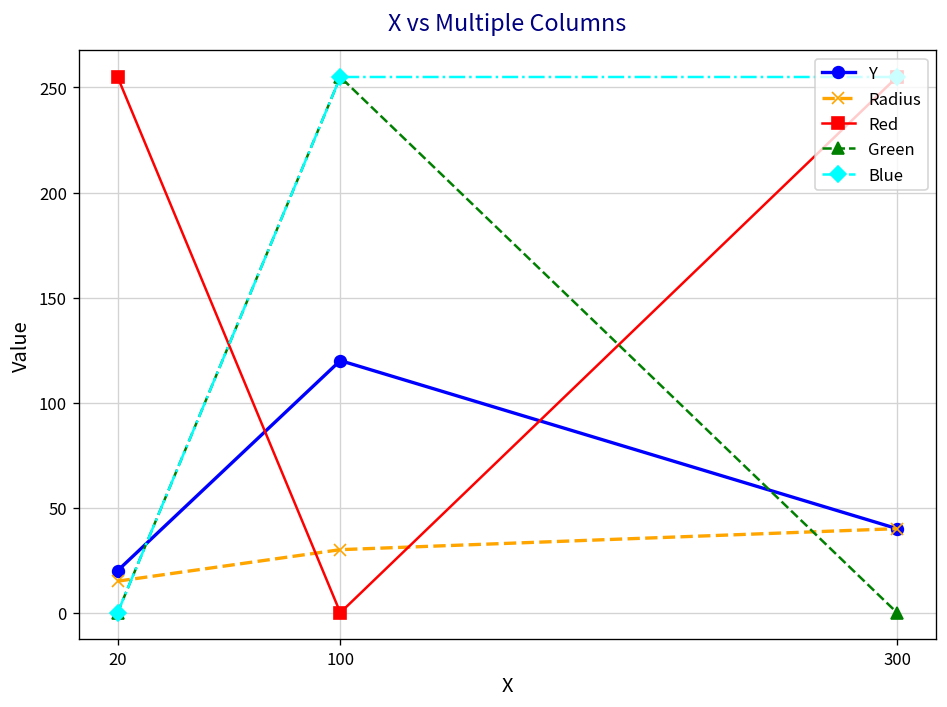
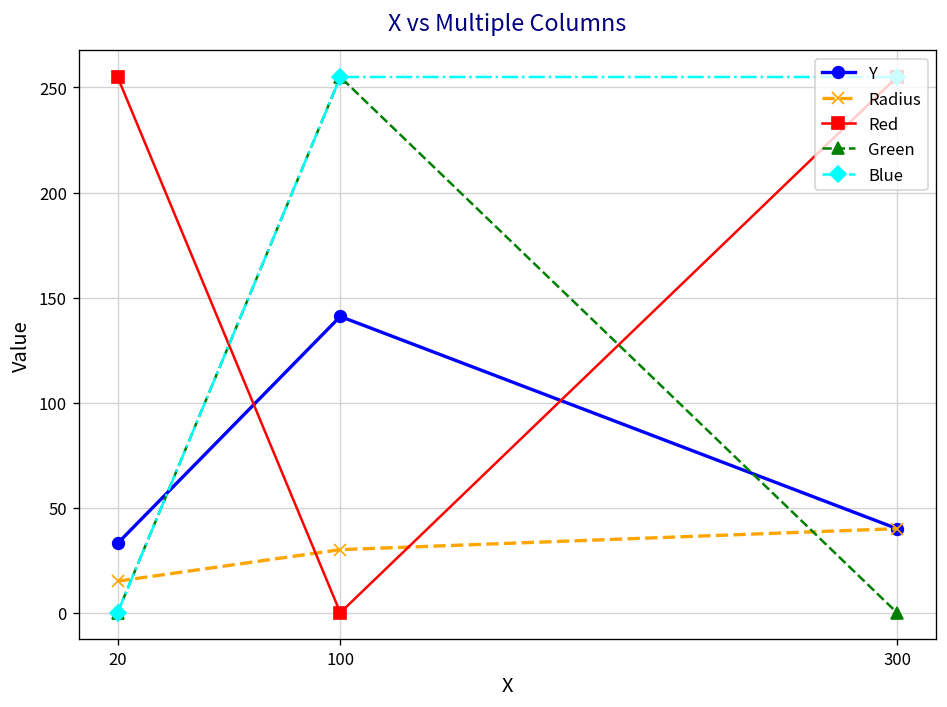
  {
    "Y": {
-     "20": 20,
-     "100": 120
+     "20": 33,
+     "100": 141
    },
    "Radius": {
      "20": 15,
      "100": 30
    },
    "Red": {
      "20": 255,
      "100": 0
    },
    "Green": {
      "300": 0
    }
  }
